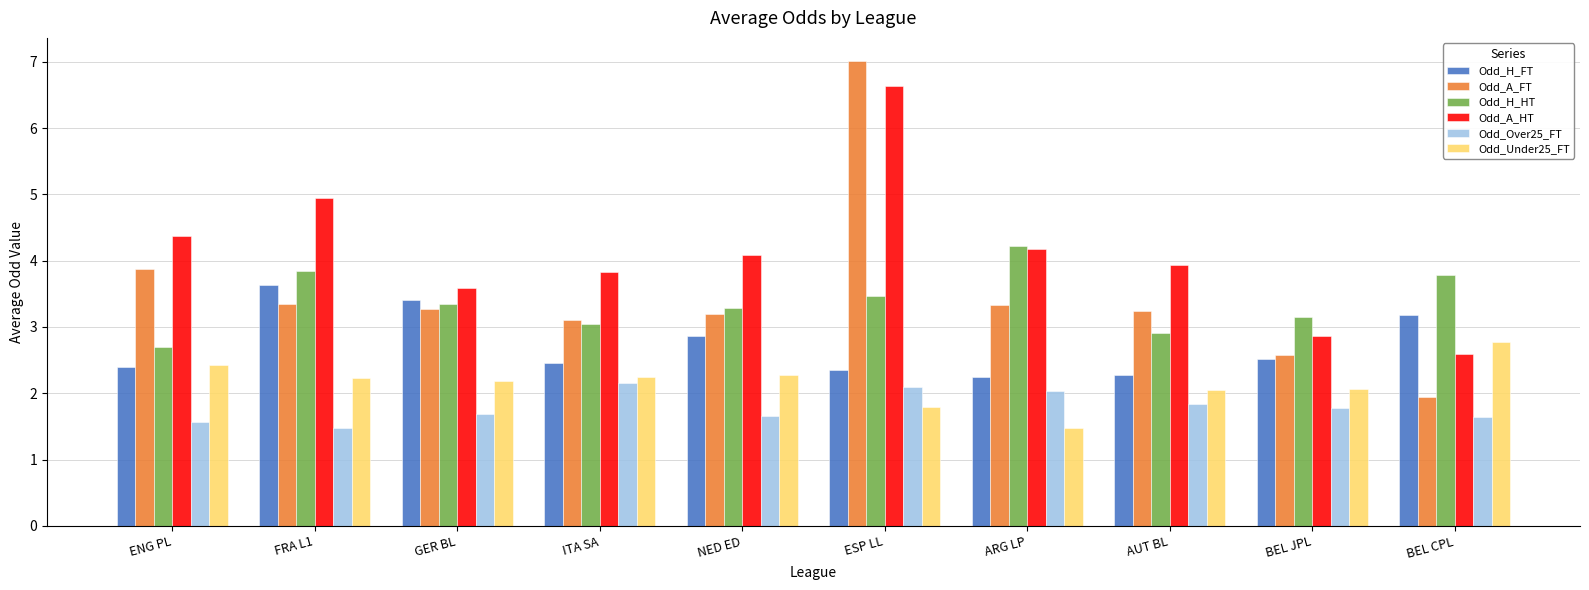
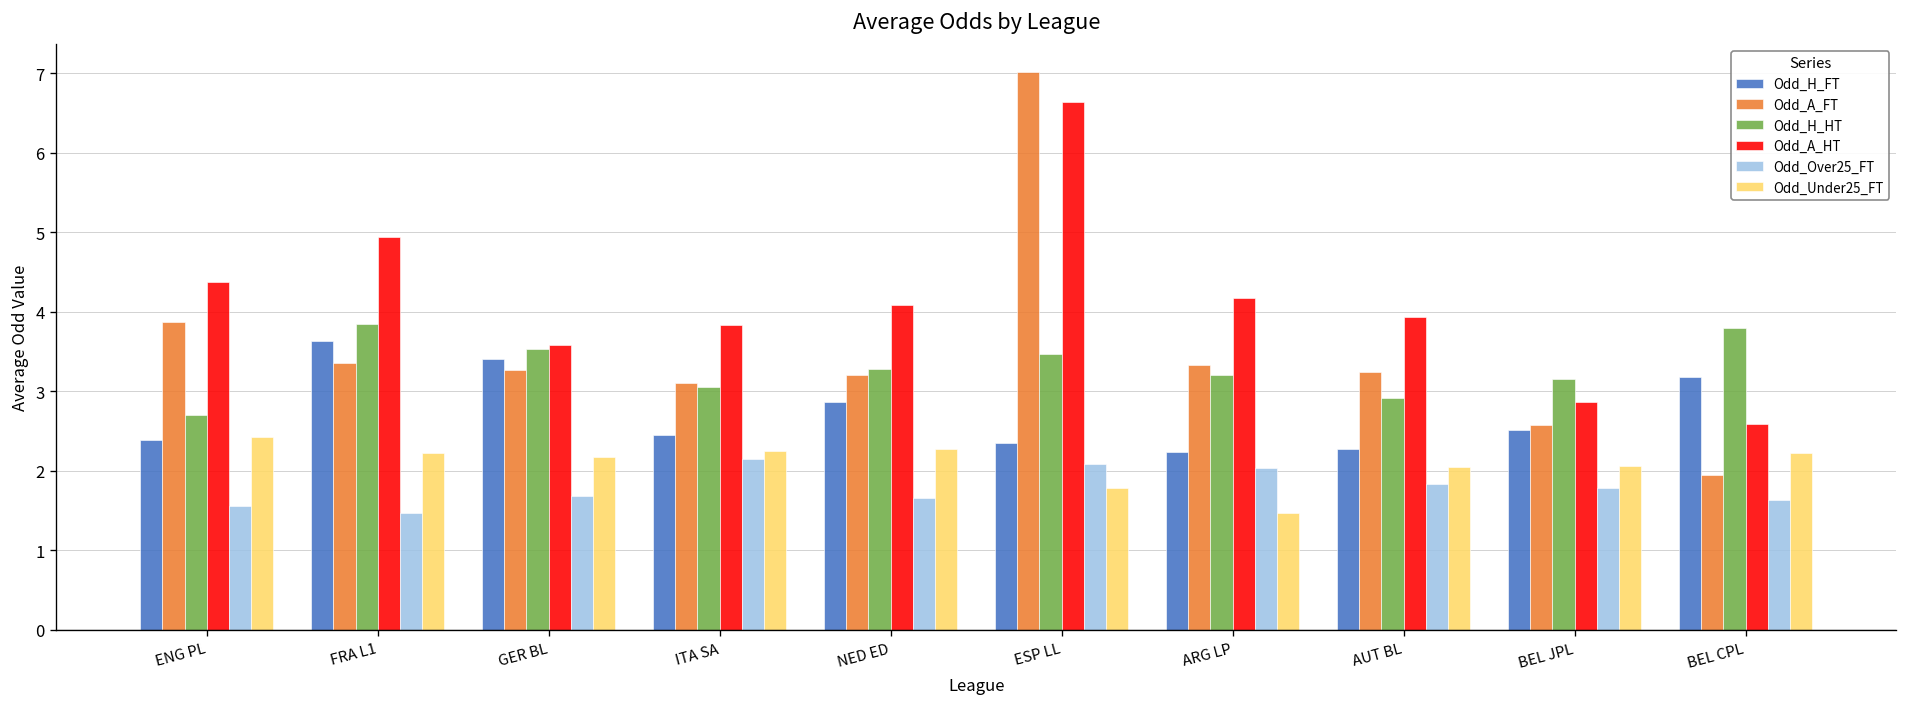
  {
    "Odd_H_FT": {
      "ENG PL": 2.4,
      "FRA L1": 3.6,
      "GER BL": 3.4,
      "ITA SA": 2.5,
      "NED ED": 2.9,
      "ESP LL": 2.4,
      "ARG LP": 2.2,
      "AUT BL": 2.3,
      "BEL JPL": 2.5,
      "BEL CPL": 3.2
    },
    "Odd_A_FT": {
      "ENG PL": 3.9,
      "FRA L1": 3.4,
      "GER BL": 3.3,
      "ITA SA": 3.1,
      "NED ED": 3.2,
      "ESP LL": 7.0,
      "ARG LP": 3.3,
      "AUT BL": 3.2,
      "BEL JPL": 2.6,
      "BEL CPL": 2.0
    },
    "Odd_H_HT": {
      "ENG PL": 2.7,
      "FRA L1": 3.9,
-     "GER BL": 3.3,
+     "GER BL": 3.5,
      "ITA SA": 3.1,
      "NED ED": 3.3,
      "ESP LL": 3.5,
-     "ARG LP": 4.2,
+     "ARG LP": 3.2,
      "AUT BL": 2.9,
      "BEL JPL": 3.2,
      "BEL CPL": 3.8
    },
    "Odd_A_HT": {
      "ENG PL": 4.4,
      "FRA L1": 4.9,
      "GER BL": 3.6,
      "ITA SA": 3.8,
      "NED ED": 4.1,
      "ESP LL": 6.6,
      "ARG LP": 4.2,
      "AUT BL": 3.9,
      "BEL JPL": 2.9,
      "BEL CPL": 2.6
    },
    "Odd_Over25_FT": {
      "ENG PL": 1.6,
      "FRA L1": 1.5,
      "GER BL": 1.7,
      "ITA SA": 2.2,
      "NED ED": 1.7,
      "ESP LL": 2.1,
      "ARG LP": 2.0,
      "AUT BL": 1.8,
      "BEL JPL": 1.8,
      "BEL CPL": 1.6
    },
    "Odd_Under25_FT": {
      "ENG PL": 2.4,
      "FRA L1": 2.2,
      "GER BL": 2.2,
      "ITA SA": 2.3,
      "NED ED": 2.3,
      "ESP LL": 1.8,
      "ARG LP": 1.5,
      "AUT BL": 2.1,
      "BEL JPL": 2.1,
-     "BEL CPL": 2.8
+     "BEL CPL": 2.2
    }
  }
